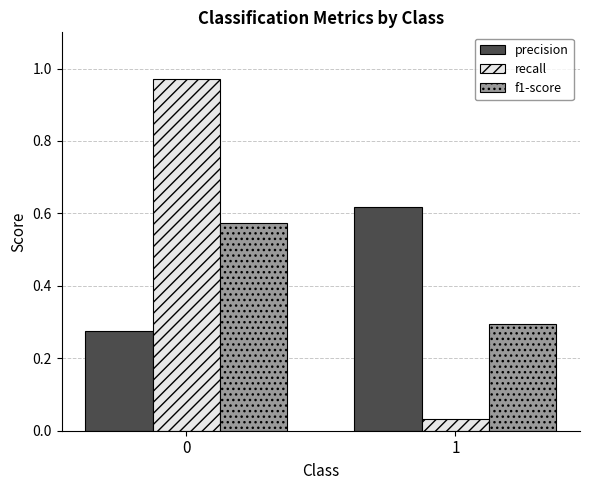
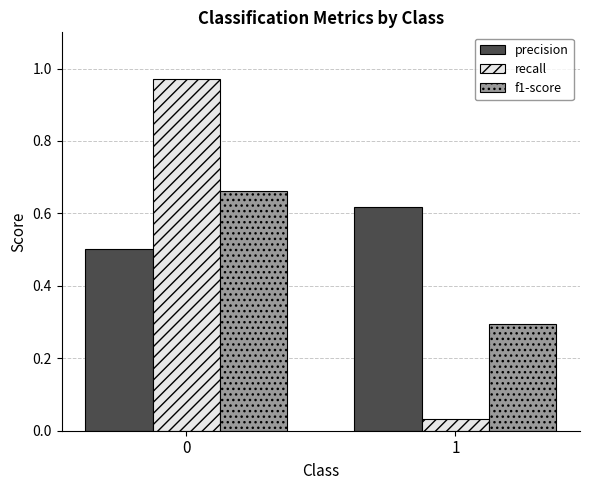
  {
    "precision": {
-     "0": 0.27,
+     "0": 0.50,
      "1": 0.62
    },
    "recall": {
      "0": 0.97,
      "1": 0.03
    },
    "f1-score": {
-     "0": 0.57,
+     "0": 0.66,
      "1": 0.30
    }
  }
